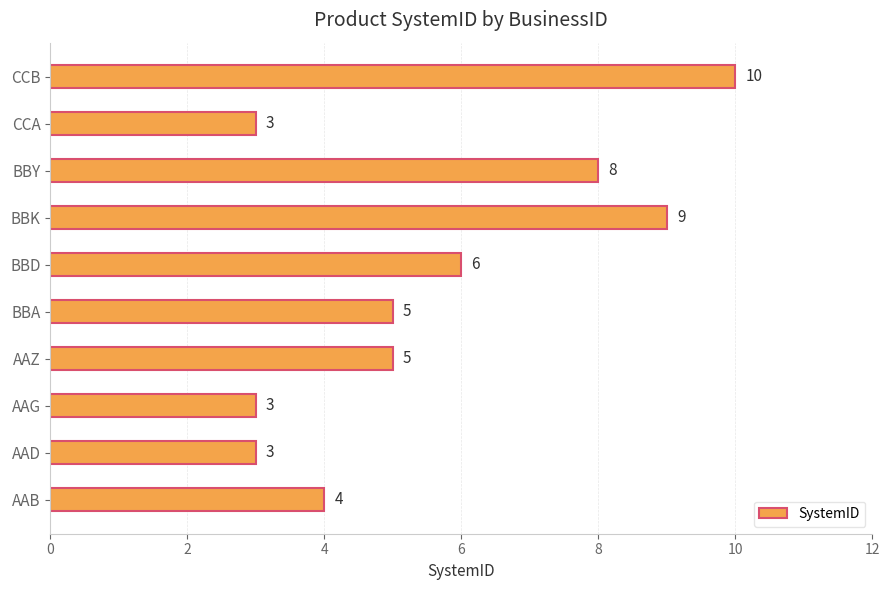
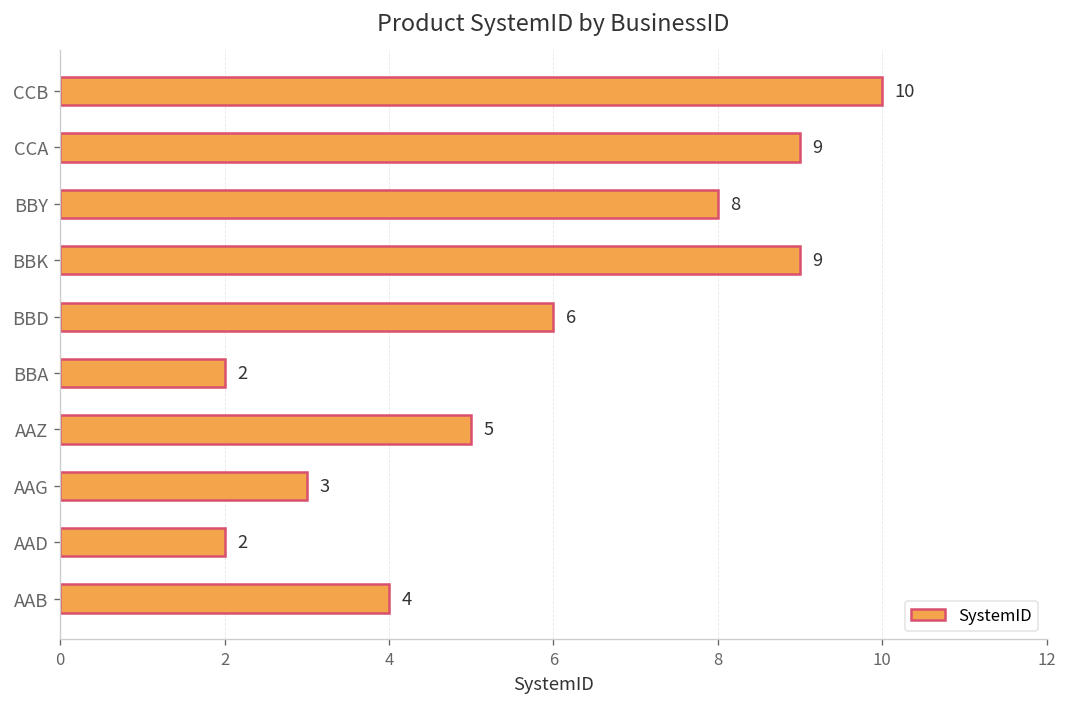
  {
    "CCB": 10,
-   "CCA": 3,
+   "CCA": 9,
    "BBY": 8,
    "BBK": 9,
    "BBD": 6,
-   "BBA": 5,
+   "BBA": 2,
    "AAZ": 5,
    "AAG": 3,
-   "AAD": 3,
+   "AAD": 2,
    "AAB": 4
  }
